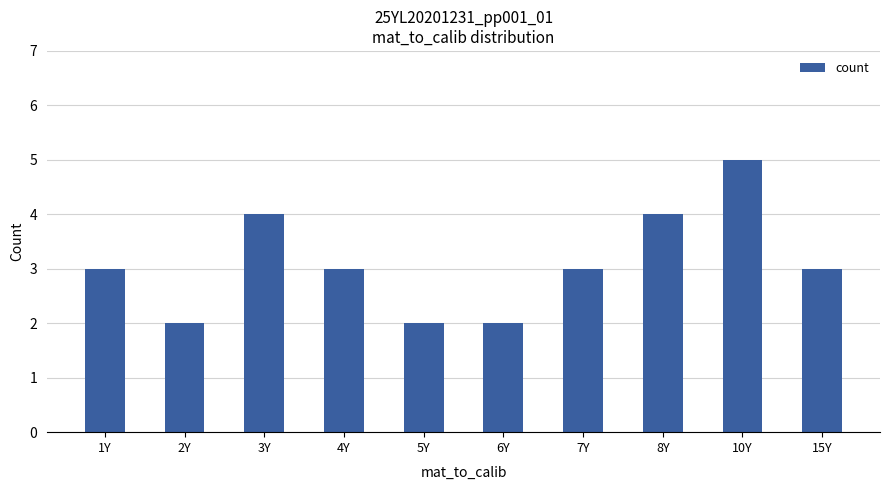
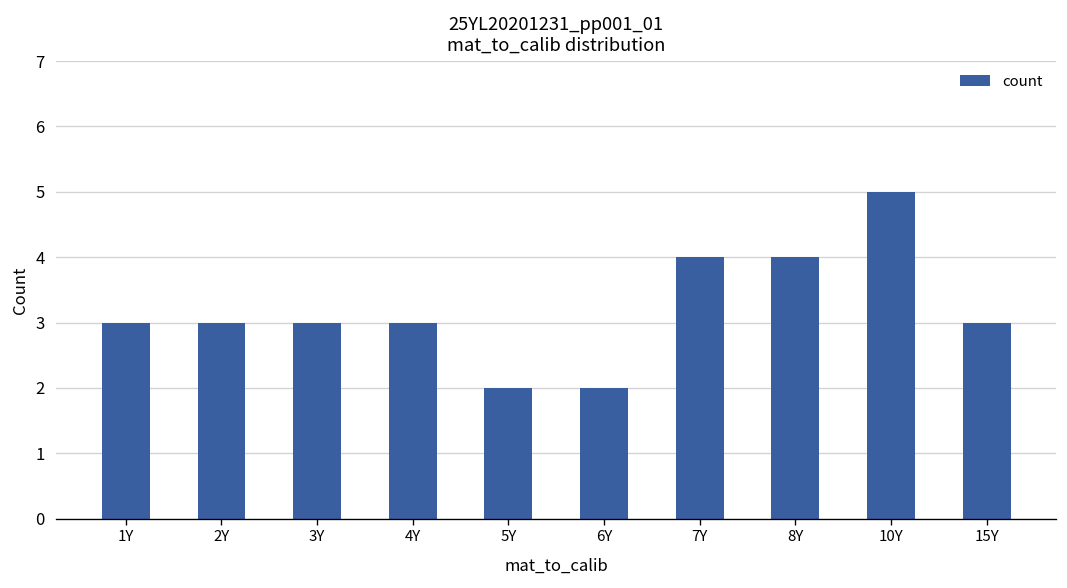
  {
    "1Y": 3,
-   "2Y": 2,
-   "3Y": 4,
+   "2Y": 3,
+   "3Y": 3,
    "4Y": 3,
    "5Y": 2,
    "6Y": 2,
-   "7Y": 3,
+   "7Y": 4,
    "8Y": 4,
    "10Y": 5,
    "15Y": 3
  }
